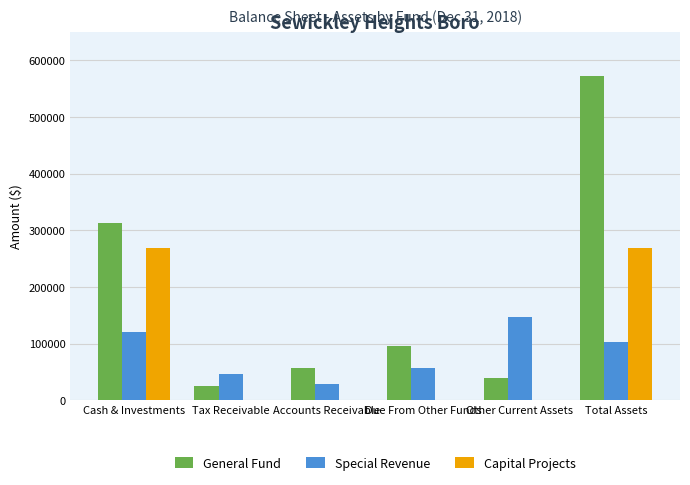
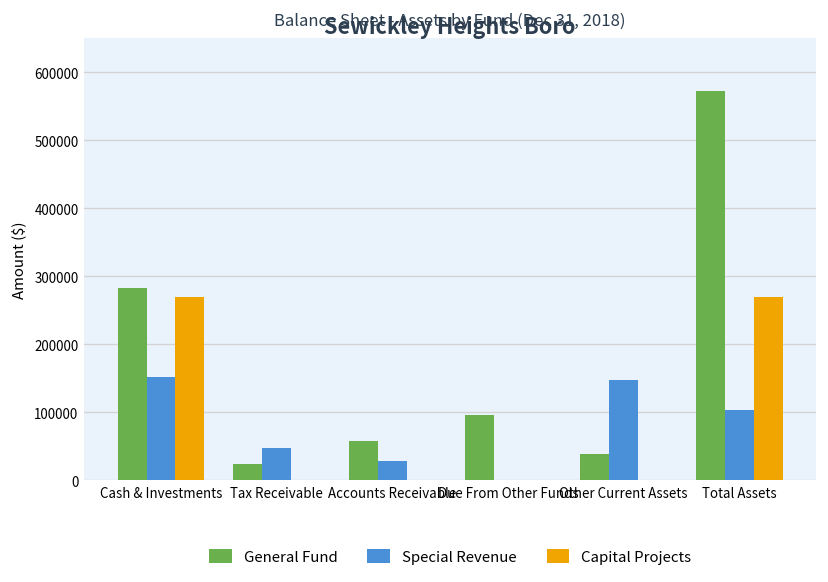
  {
    "General Fund": {
-     "Cash & Investments": 310000,
+     "Cash & Investments": 280000,
      "Tax Receivable": 20000,
      "Accounts Receivable": 60000,
      "Due From Other Funds": 100000,
      "Other Current Assets": 40000,
      "Total Assets": 570000
    },
    "Special Revenue": {
-     "Cash & Investments": 120000,
+     "Cash & Investments": 150000,
      "Tax Receivable": 50000,
      "Accounts Receivable": 30000,
-     "Due From Other Funds": 60000,
+     "Due From Other Funds": 0,
      "Other Current Assets": 150000,
      "Total Assets": 100000
    },
    "Capital Projects": {
      "Cash & Investments": 270000,
      "Tax Receivable": 0,
      "Accounts Receivable": 0,
      "Due From Other Funds": 0,
      "Other Current Assets": 0,
      "Total Assets": 270000
    }
  }
